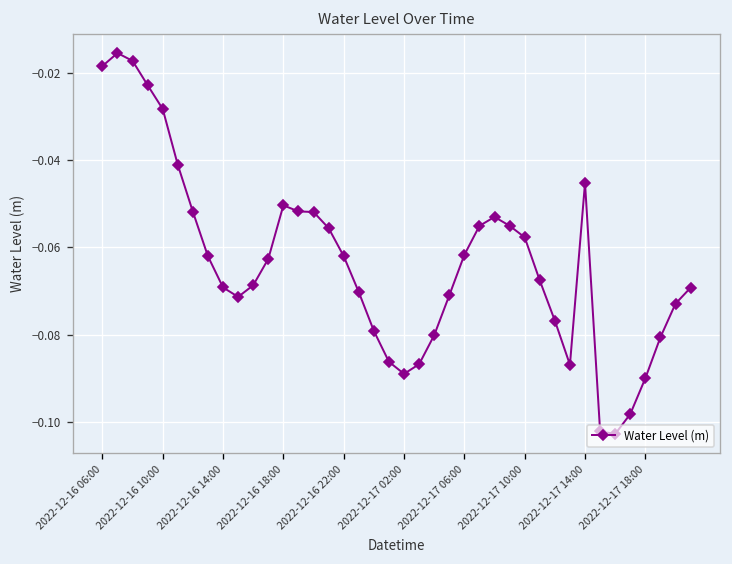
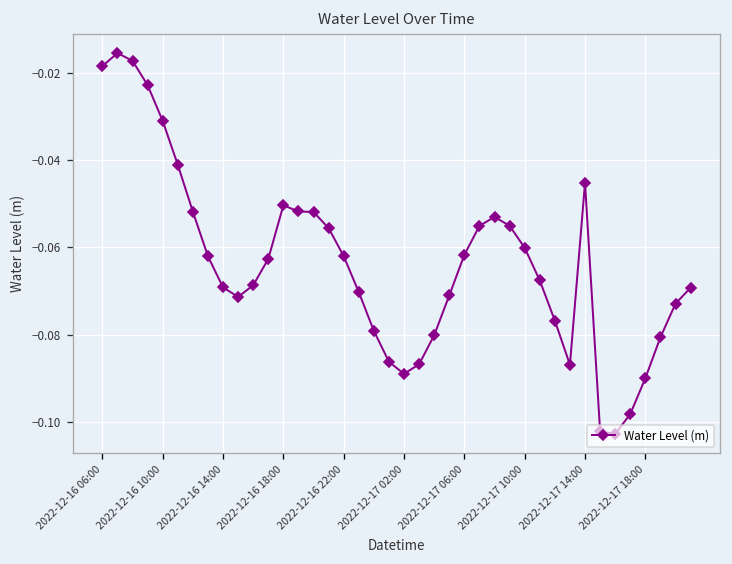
  {
    "2022-12-16 06:00": -0.018,
-   "2022-12-16 10:00": -0.028,
+   "2022-12-16 10:00": -0.031,
    "2022-12-16 14:00": -0.069,
    "2022-12-16 18:00": -0.050,
    "2022-12-16 22:00": -0.062,
    "2022-12-17 02:00": -0.089,
    "2022-12-17 06:00": -0.062,
-   "2022-12-17 10:00": -0.058,
+   "2022-12-17 10:00": -0.060,
    "2022-12-17 14:00": -0.045,
    "2022-12-17 18:00": -0.090
  }
